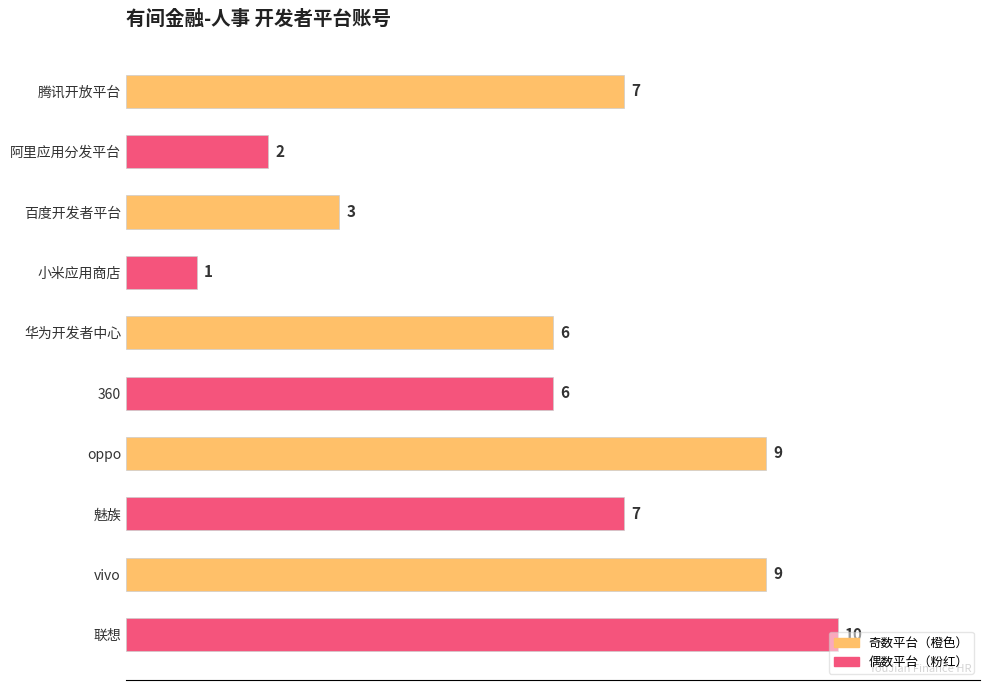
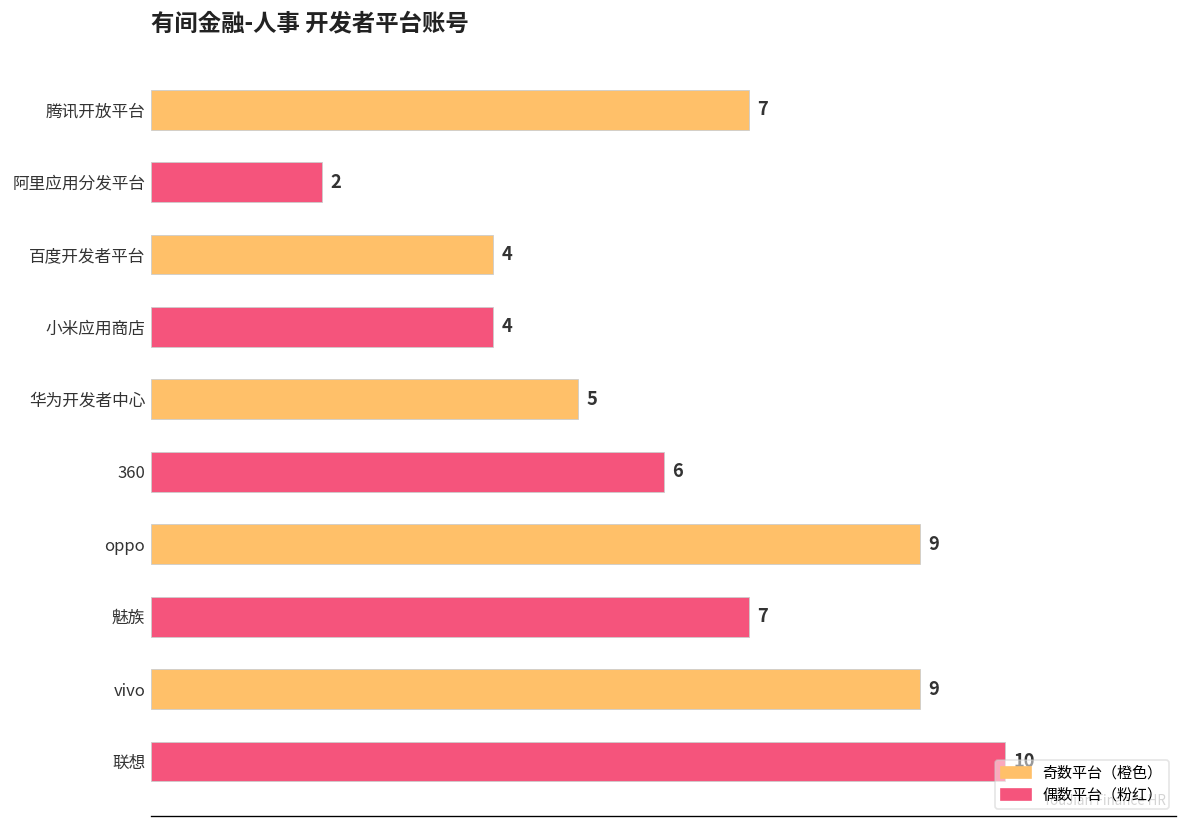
  {
    "腾讯开放平台": 7,
    "阿里应用分发平台": 2,
-   "百度开发者平台": 3,
-   "小米应用商店": 1,
-   "华为开发者中心": 6,
+   "百度开发者平台": 4,
+   "小米应用商店": 4,
+   "华为开发者中心": 5,
    "360": 6,
    "oppo": 9,
    "魅族": 7,
    "vivo": 9
  }
